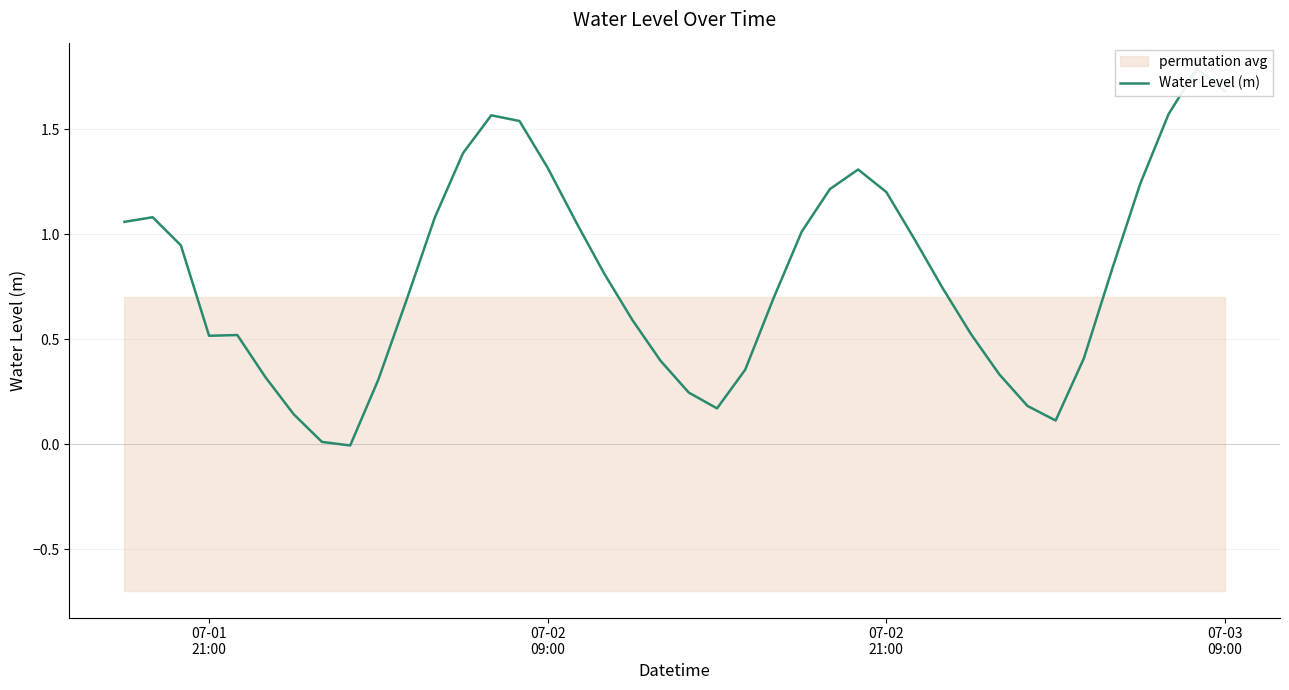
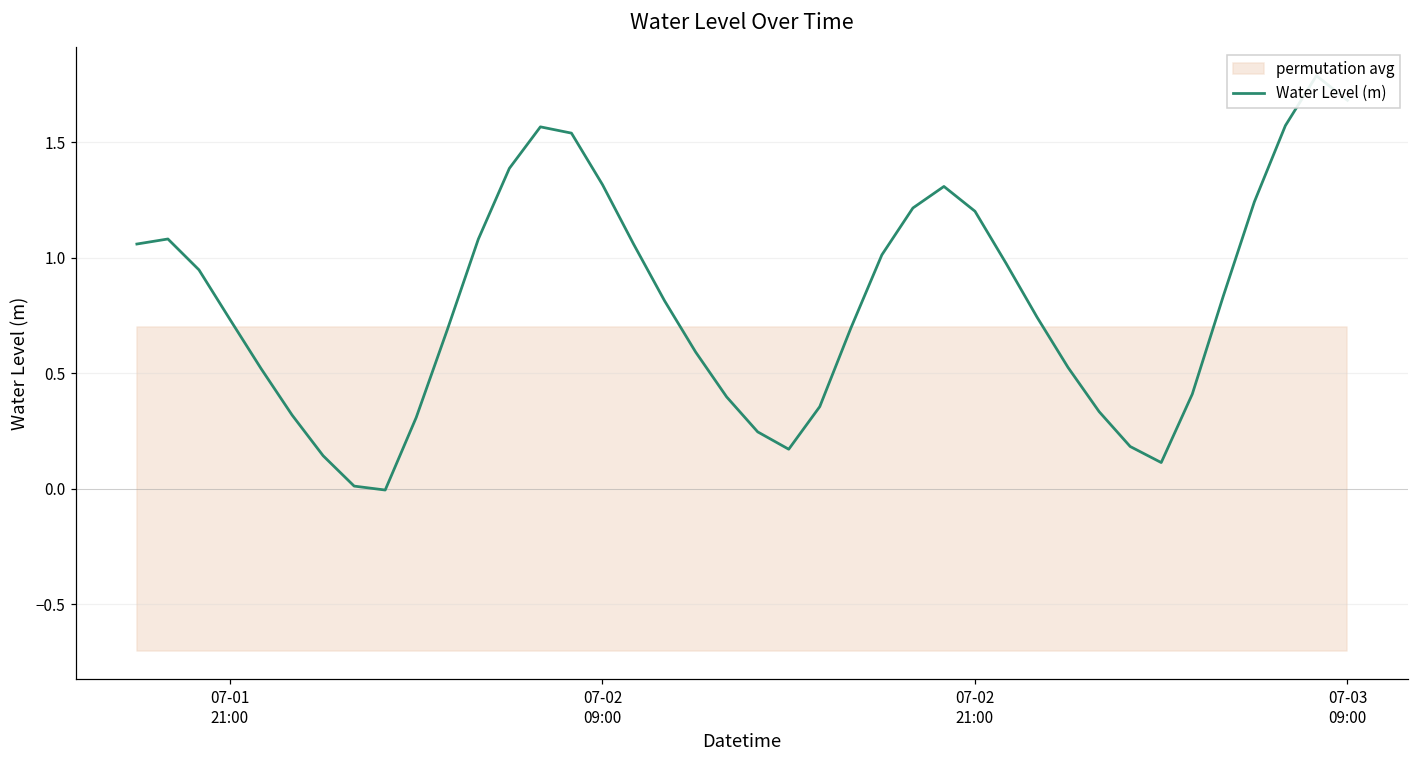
  {
    "permutation avg": {
      "07-01 21:00": 0.70,
      "07-02 09:00": 0.70,
      "07-02 21:00": 0.70,
      "07-03 09:00": 0.70
    },
    "Water Level (m)": {
-     "07-01 21:00": 0.52,
+     "07-01 21:00": 0.73,
      "07-02 09:00": 1.32,
      "07-02 21:00": 1.20
    }
  }
